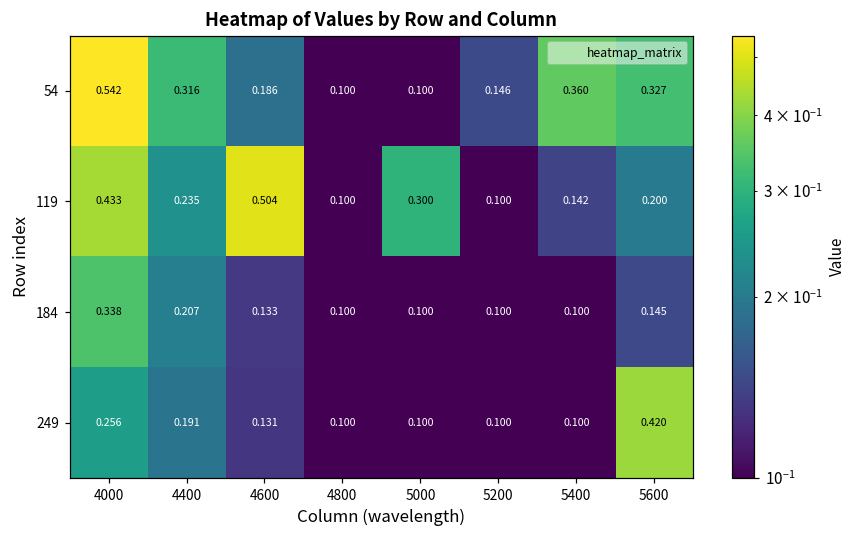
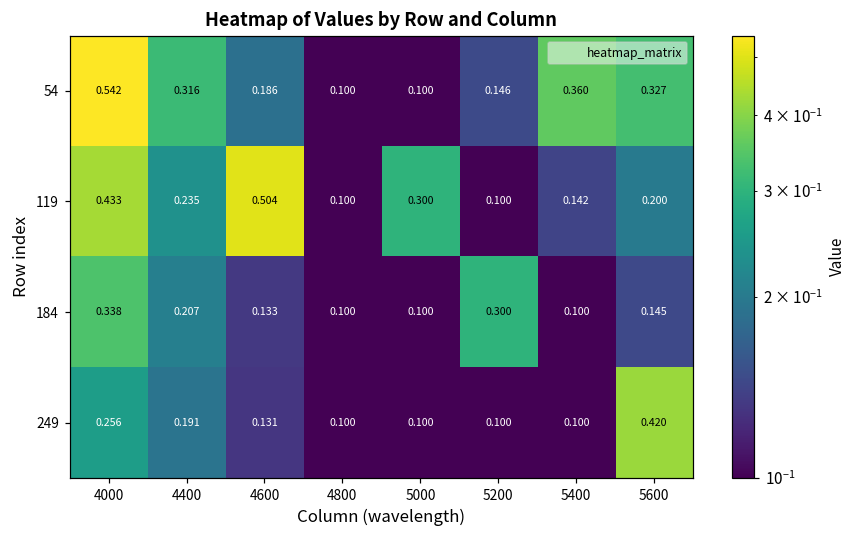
  {
    "54": {
      "4000": 0.542,
      "4400": 0.316,
      "4600": 0.186,
      "4800": 0.100,
      "5000": 0.100,
      "5200": 0.146,
      "5400": 0.360,
      "5600": 0.327
    },
    "119": {
      "4000": 0.433,
      "4400": 0.235,
      "4600": 0.504,
      "4800": 0.100,
      "5000": 0.300,
      "5200": 0.100,
      "5400": 0.142,
      "5600": 0.200
    },
    "184": {
      "4000": 0.338,
      "4400": 0.207,
      "4600": 0.133,
      "4800": 0.100,
      "5000": 0.100,
-     "5200": 0.100,
+     "5200": 0.300,
      "5400": 0.100,
      "5600": 0.145
    },
    "249": {
      "4000": 0.256,
      "4400": 0.191,
      "4600": 0.131,
      "4800": 0.100,
      "5000": 0.100,
      "5200": 0.100,
      "5400": 0.100,
      "5600": 0.420
    }
  }
